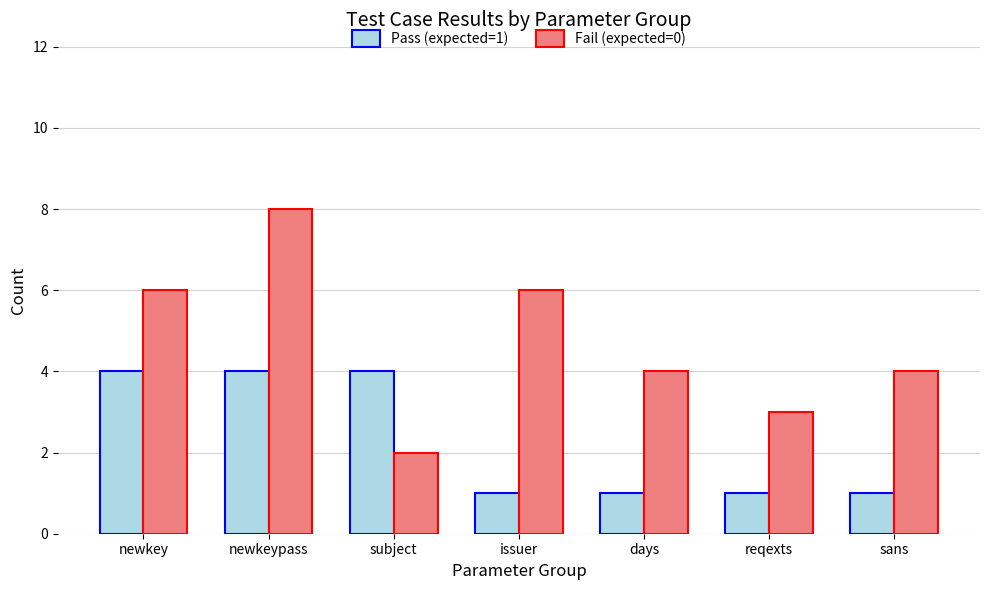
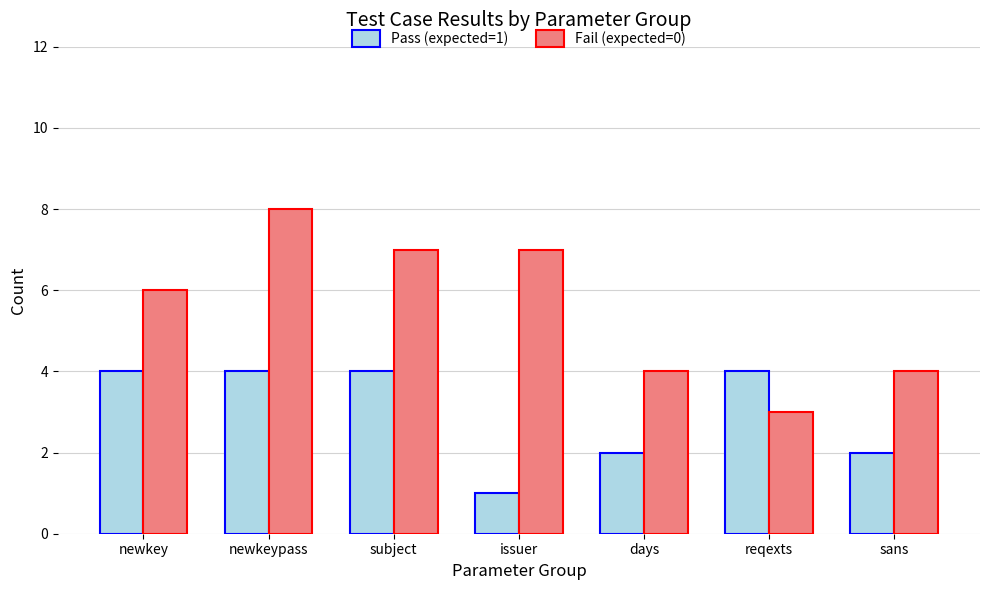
  {
    "Pass (expected=1)": {
      "newkey": 4,
      "newkeypass": 4,
      "subject": 4,
      "issuer": 1,
-     "days": 1,
-     "reqexts": 1,
-     "sans": 1
+     "days": 2,
+     "reqexts": 4,
+     "sans": 2
    },
    "Fail (expected=0)": {
      "newkey": 6,
      "newkeypass": 8,
-     "subject": 2,
-     "issuer": 6,
+     "subject": 7,
+     "issuer": 7,
      "days": 4,
      "reqexts": 3,
      "sans": 4
    }
  }
